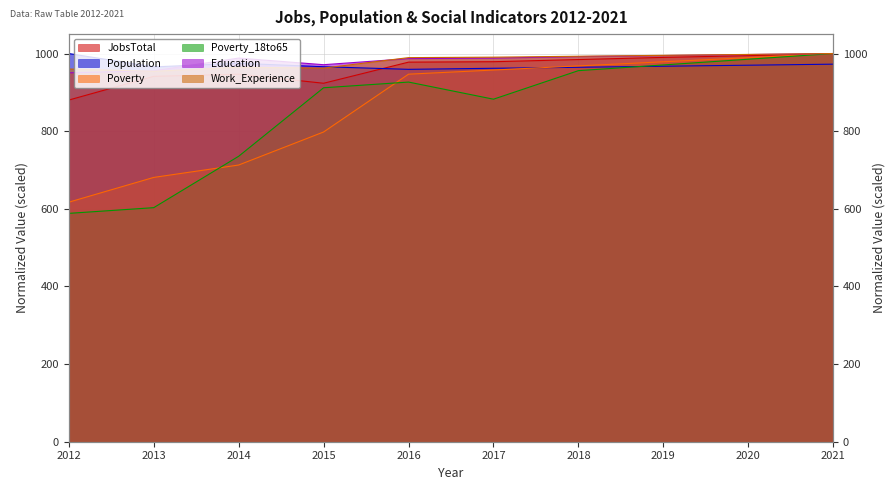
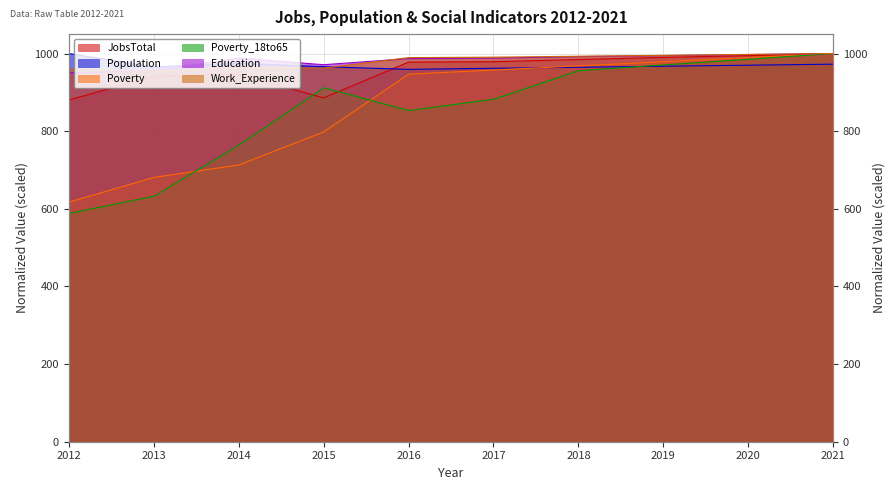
  {
    "JobsTotal": {
      "2012": 880,
-     "2015": 920,
+     "2015": 890,
      "2016": 980,
      "2017": 980,
      "2018": 980
    },
    "Population": {
      "2012": 1000,
      "2016": 960,
      "2020": 970,
      "2021": 970
    },
    "Poverty_18to65": {
      "2012": 590,
-     "2013": 600,
-     "2014": 740,
+     "2013": 630,
+     "2014": 760,
      "2015": 910,
-     "2016": 930,
+     "2016": 850,
      "2017": 880,
      "2018": 960
    },
    "Education": {
      "2012": 950
    }
  }
